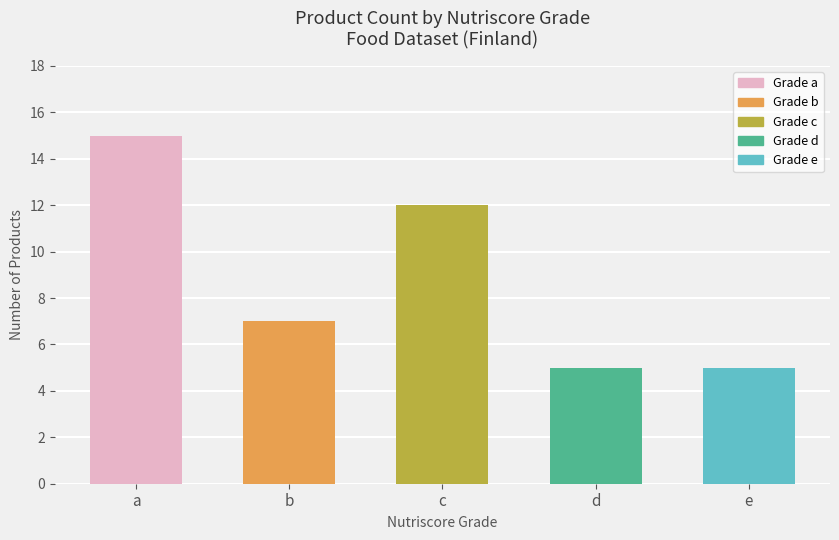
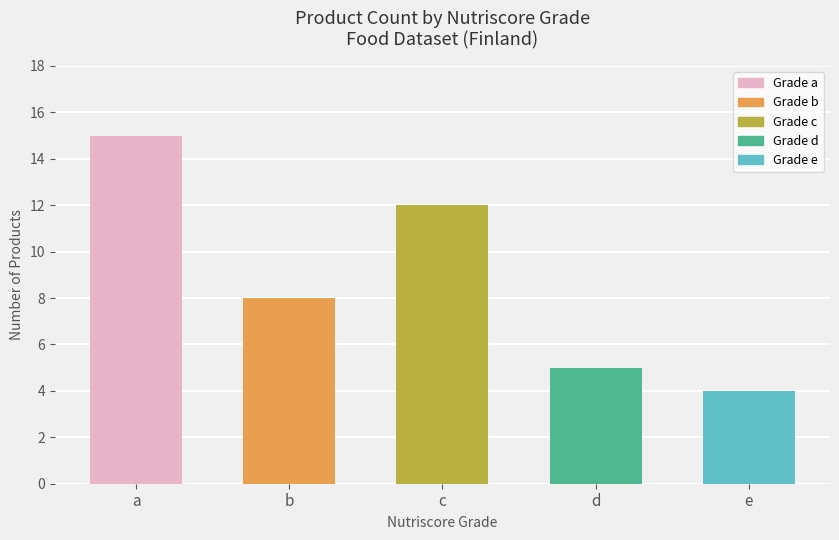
  {
    "a": 15,
-   "b": 7,
+   "b": 8,
    "c": 12,
    "d": 5,
-   "e": 5
+   "e": 4
  }
